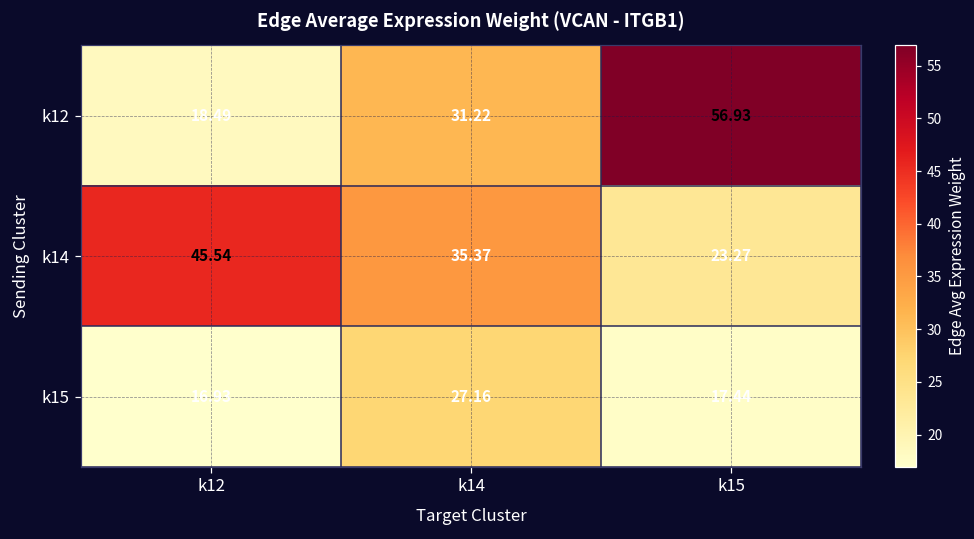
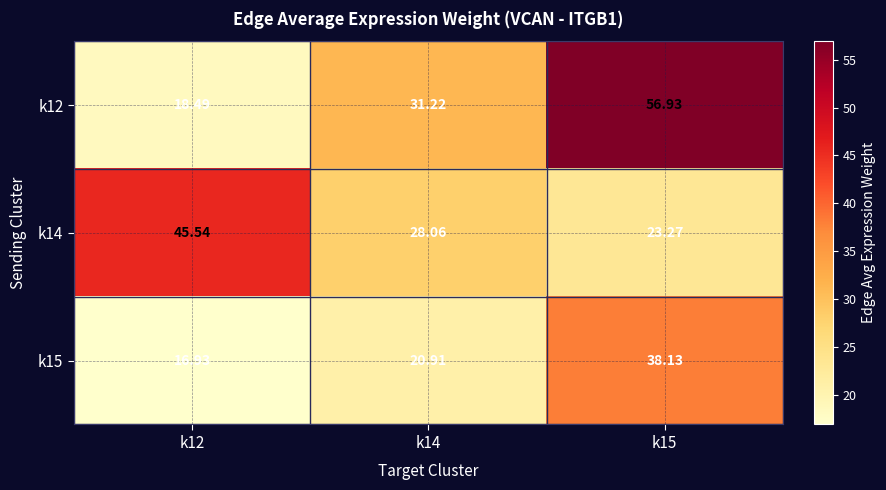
  {
    "k12": {
      "k12": 18.49,
      "k14": 31.22,
      "k15": 56.93
    },
    "k14": {
      "k12": 45.54,
-     "k14": 35.37,
+     "k14": 28.06,
      "k15": 23.27
    },
    "k15": {
      "k12": 16.93,
-     "k14": 27.16,
-     "k15": 17.44
+     "k14": 20.91,
+     "k15": 38.13
    }
  }
